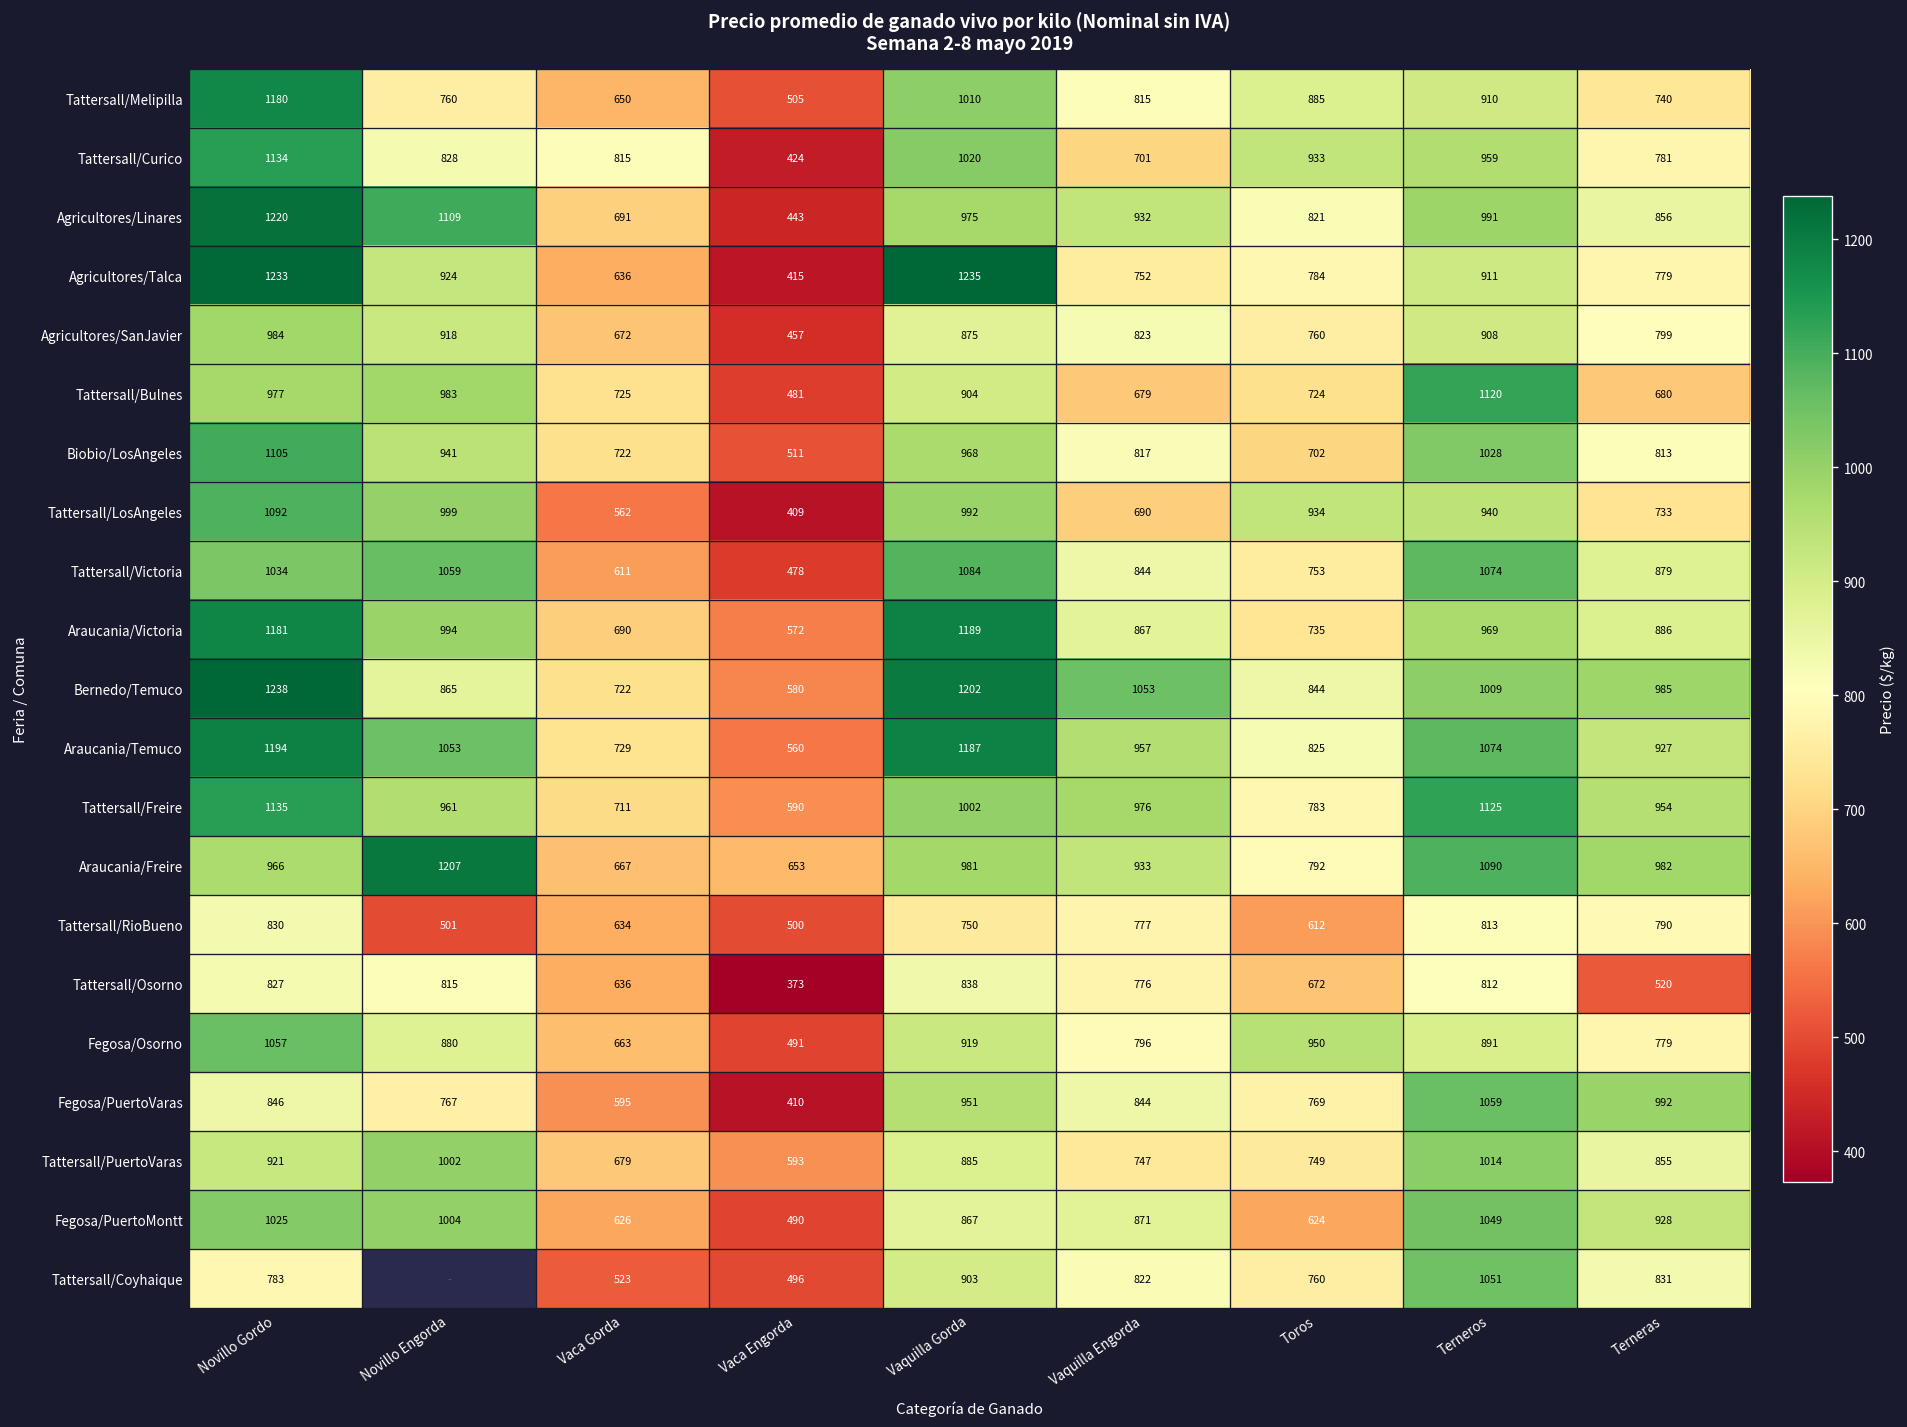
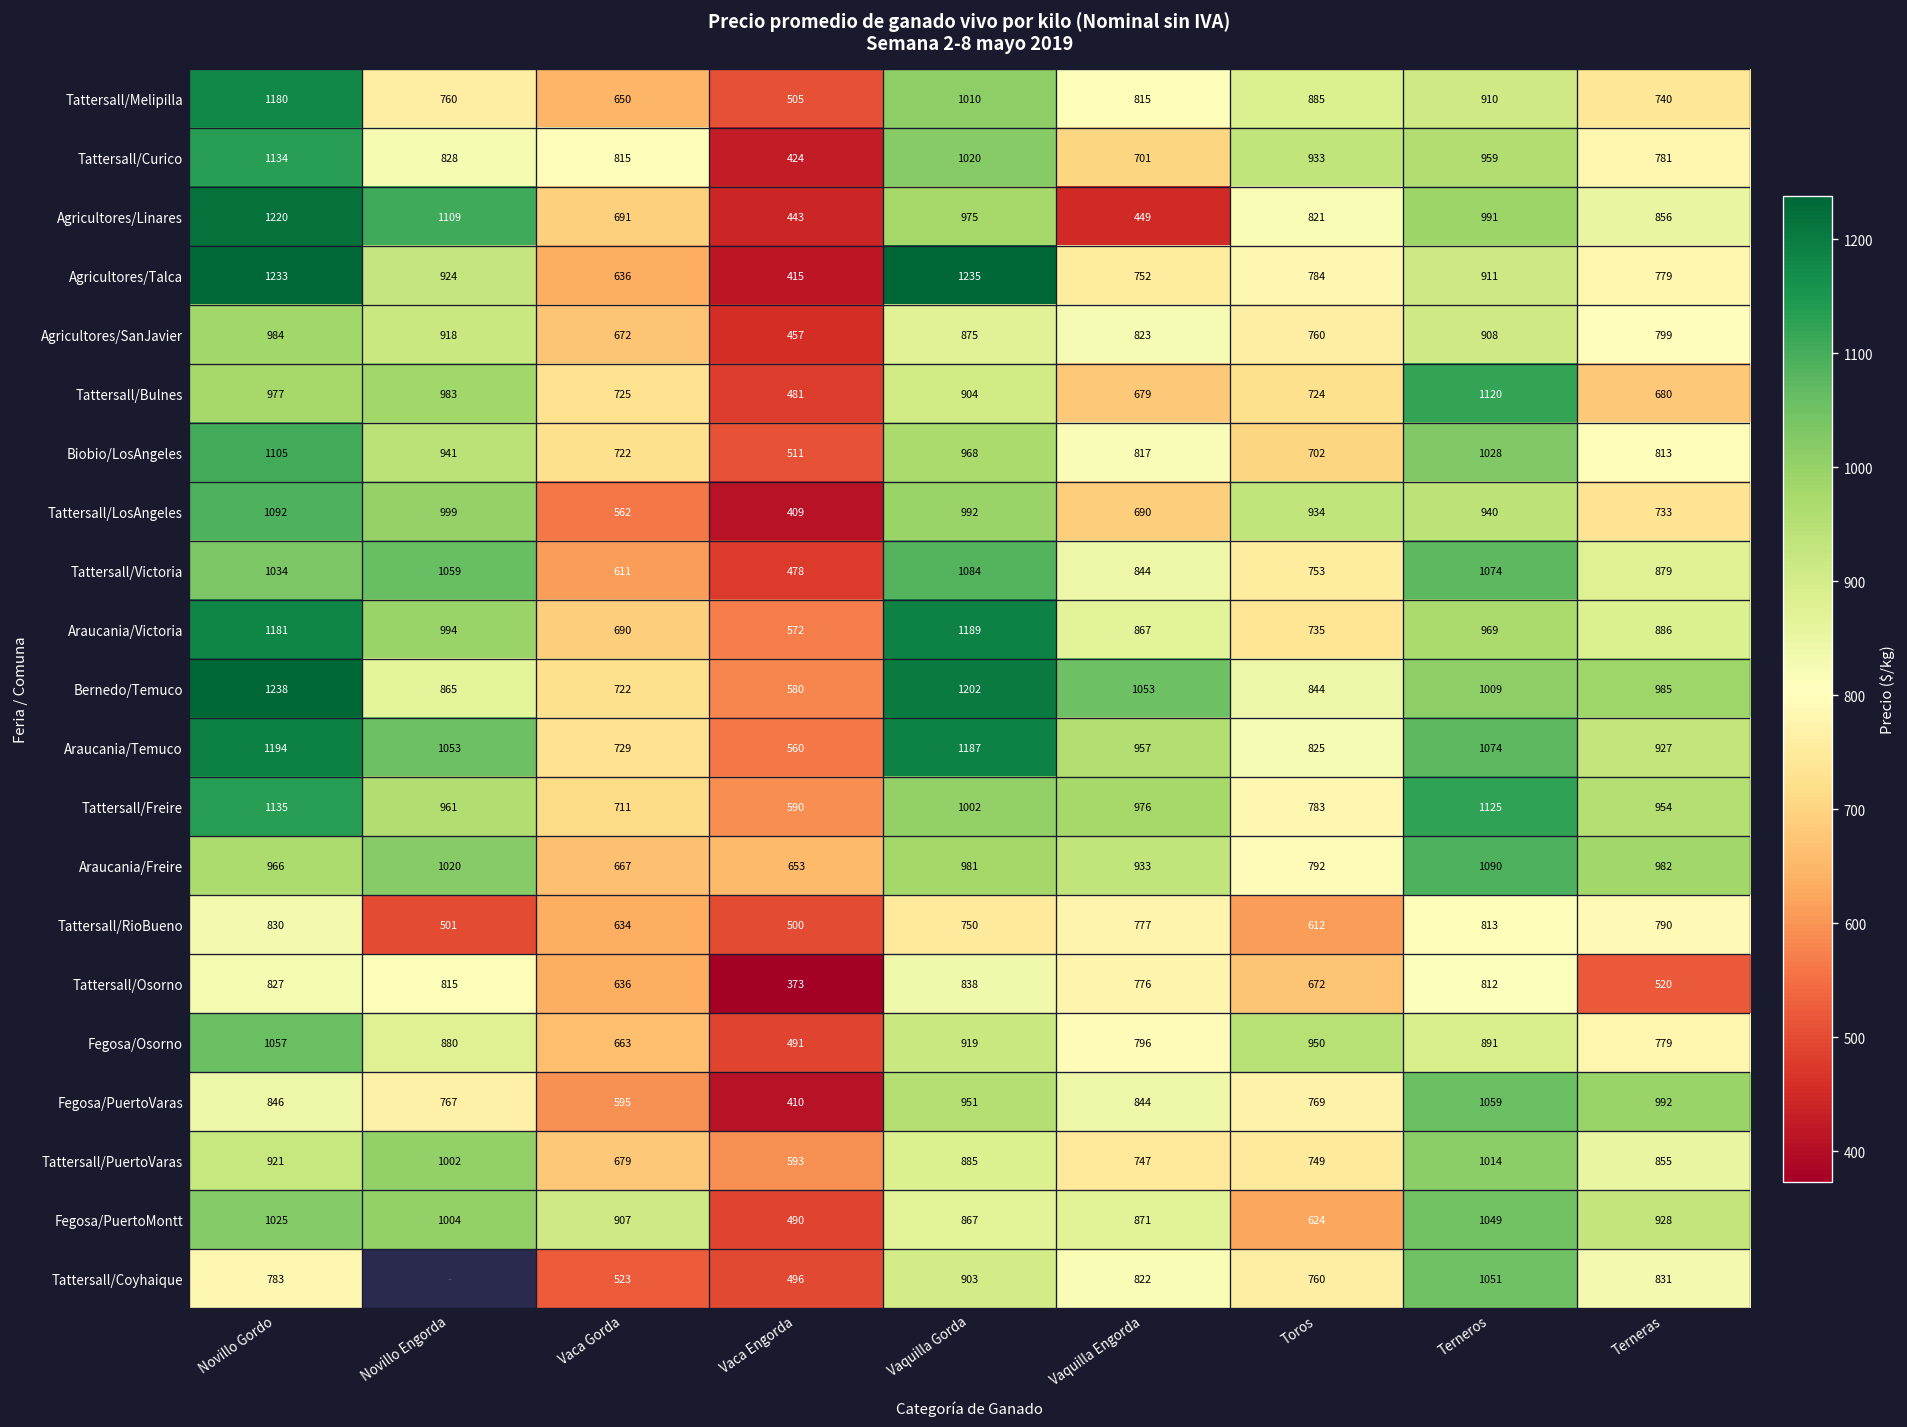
  {
    "Tattersall/Melipilla": {
      "Novillo Gordo": 1180,
      "Novillo Engorda": 760,
      "Vaca Gorda": 650,
      "Vaca Engorda": 505,
      "Vaquilla Gorda": 1010,
      "Vaquilla Engorda": 815,
      "Toros": 885,
      "Terneros": 910,
      "Terneras": 740
    },
    "Tattersall/Curico": {
      "Novillo Gordo": 1134,
      "Novillo Engorda": 828,
      "Vaca Gorda": 815,
      "Vaca Engorda": 424,
      "Vaquilla Gorda": 1020,
      "Vaquilla Engorda": 701,
      "Toros": 933,
      "Terneros": 959,
      "Terneras": 781
    },
    "Agricultores/Linares": {
      "Novillo Gordo": 1220,
      "Novillo Engorda": 1109,
      "Vaca Gorda": 691,
      "Vaca Engorda": 443,
      "Vaquilla Gorda": 975,
-     "Vaquilla Engorda": 932,
+     "Vaquilla Engorda": 449,
      "Toros": 821,
      "Terneros": 991,
      "Terneras": 856
    },
    "Agricultores/Talca": {
      "Novillo Gordo": 1233,
      "Novillo Engorda": 924,
      "Vaca Gorda": 636,
      "Vaca Engorda": 415,
      "Vaquilla Gorda": 1235,
      "Vaquilla Engorda": 752,
      "Toros": 784,
      "Terneros": 911,
      "Terneras": 779
    },
    "Agricultores/SanJavier": {
      "Novillo Gordo": 984,
      "Novillo Engorda": 918,
      "Vaca Gorda": 672,
      "Vaca Engorda": 457,
      "Vaquilla Gorda": 875,
      "Vaquilla Engorda": 823,
      "Toros": 760,
      "Terneros": 908,
      "Terneras": 799
    },
    "Tattersall/Bulnes": {
      "Novillo Gordo": 977,
      "Novillo Engorda": 983,
      "Vaca Gorda": 725,
      "Vaca Engorda": 481,
      "Vaquilla Gorda": 904,
      "Vaquilla Engorda": 679,
      "Toros": 724,
      "Terneros": 1120,
      "Terneras": 680
    },
    "Biobio/LosAngeles": {
      "Novillo Gordo": 1105,
      "Novillo Engorda": 941,
      "Vaca Gorda": 722,
      "Vaca Engorda": 511,
      "Vaquilla Gorda": 968,
      "Vaquilla Engorda": 817,
      "Toros": 702,
      "Terneros": 1028,
      "Terneras": 813
    },
    "Tattersall/LosAngeles": {
      "Novillo Gordo": 1092,
      "Novillo Engorda": 999,
      "Vaca Gorda": 562,
      "Vaca Engorda": 409,
      "Vaquilla Gorda": 992,
      "Vaquilla Engorda": 690,
      "Toros": 934,
      "Terneros": 940,
      "Terneras": 733
    },
    "Tattersall/Victoria": {
      "Novillo Gordo": 1034,
      "Novillo Engorda": 1059,
      "Vaca Gorda": 611,
      "Vaca Engorda": 478,
      "Vaquilla Gorda": 1084,
      "Vaquilla Engorda": 844,
      "Toros": 753,
      "Terneros": 1074,
      "Terneras": 879
    },
    "Araucania/Victoria": {
      "Novillo Gordo": 1181,
      "Novillo Engorda": 994,
      "Vaca Gorda": 690,
      "Vaca Engorda": 572,
      "Vaquilla Gorda": 1189,
      "Vaquilla Engorda": 867,
      "Toros": 735,
      "Terneros": 969,
      "Terneras": 886
    },
    "Bernedo/Temuco": {
      "Novillo Gordo": 1238,
      "Novillo Engorda": 865,
      "Vaca Gorda": 722,
      "Vaca Engorda": 580,
      "Vaquilla Gorda": 1202,
      "Vaquilla Engorda": 1053,
      "Toros": 844,
      "Terneros": 1009,
      "Terneras": 985
    },
    "Araucania/Temuco": {
      "Novillo Gordo": 1194,
      "Novillo Engorda": 1053,
      "Vaca Gorda": 729,
      "Vaca Engorda": 560,
      "Vaquilla Gorda": 1187,
      "Vaquilla Engorda": 957,
      "Toros": 825,
      "Terneros": 1074,
      "Terneras": 927
    },
    "Tattersall/Freire": {
      "Novillo Gordo": 1135,
      "Novillo Engorda": 961,
      "Vaca Gorda": 711,
      "Vaca Engorda": 590,
      "Vaquilla Gorda": 1002,
      "Vaquilla Engorda": 976,
      "Toros": 783,
      "Terneros": 1125,
      "Terneras": 954
    },
    "Araucania/Freire": {
      "Novillo Gordo": 966,
-     "Novillo Engorda": 1207,
+     "Novillo Engorda": 1020,
      "Vaca Gorda": 667,
      "Vaca Engorda": 653,
      "Vaquilla Gorda": 981,
      "Vaquilla Engorda": 933,
      "Toros": 792,
      "Terneros": 1090,
      "Terneras": 982
    },
    "Tattersall/RioBueno": {
      "Novillo Gordo": 830,
      "Novillo Engorda": 501,
      "Vaca Gorda": 634,
      "Vaca Engorda": 500,
      "Vaquilla Gorda": 750,
      "Vaquilla Engorda": 777,
      "Toros": 612,
      "Terneros": 813,
      "Terneras": 790
    },
    "Tattersall/Osorno": {
      "Novillo Gordo": 827,
      "Novillo Engorda": 815,
      "Vaca Gorda": 636,
      "Vaca Engorda": 373,
      "Vaquilla Gorda": 838,
      "Vaquilla Engorda": 776,
      "Toros": 672,
      "Terneros": 812,
      "Terneras": 520
    },
    "Fegosa/Osorno": {
      "Novillo Gordo": 1057,
      "Novillo Engorda": 880,
      "Vaca Gorda": 663,
      "Vaca Engorda": 491,
      "Vaquilla Gorda": 919,
      "Vaquilla Engorda": 796,
      "Toros": 950,
      "Terneros": 891,
      "Terneras": 779
    },
    "Fegosa/PuertoVaras": {
      "Novillo Gordo": 846,
      "Novillo Engorda": 767,
      "Vaca Gorda": 595,
      "Vaca Engorda": 410,
      "Vaquilla Gorda": 951,
      "Vaquilla Engorda": 844,
      "Toros": 769,
      "Terneros": 1059,
      "Terneras": 992
    },
    "Tattersall/PuertoVaras": {
      "Novillo Gordo": 921,
      "Novillo Engorda": 1002,
      "Vaca Gorda": 679,
      "Vaca Engorda": 593,
      "Vaquilla Gorda": 885,
      "Vaquilla Engorda": 747,
      "Toros": 749,
      "Terneros": 1014,
      "Terneras": 855
    },
    "Fegosa/PuertoMontt": {
      "Novillo Gordo": 1025,
      "Novillo Engorda": 1004,
-     "Vaca Gorda": 626,
+     "Vaca Gorda": 907,
      "Vaca Engorda": 490,
      "Vaquilla Gorda": 867,
      "Vaquilla Engorda": 871,
      "Toros": 624,
      "Terneros": 1049,
      "Terneras": 928
    },
    "Tattersall/Coyhaique": {
      "Novillo Gordo": 783,
      "Vaca Gorda": 523,
      "Vaca Engorda": 496,
      "Vaquilla Gorda": 903,
      "Vaquilla Engorda": 822,
      "Toros": 760,
      "Terneros": 1051,
      "Terneras": 831
    }
  }
